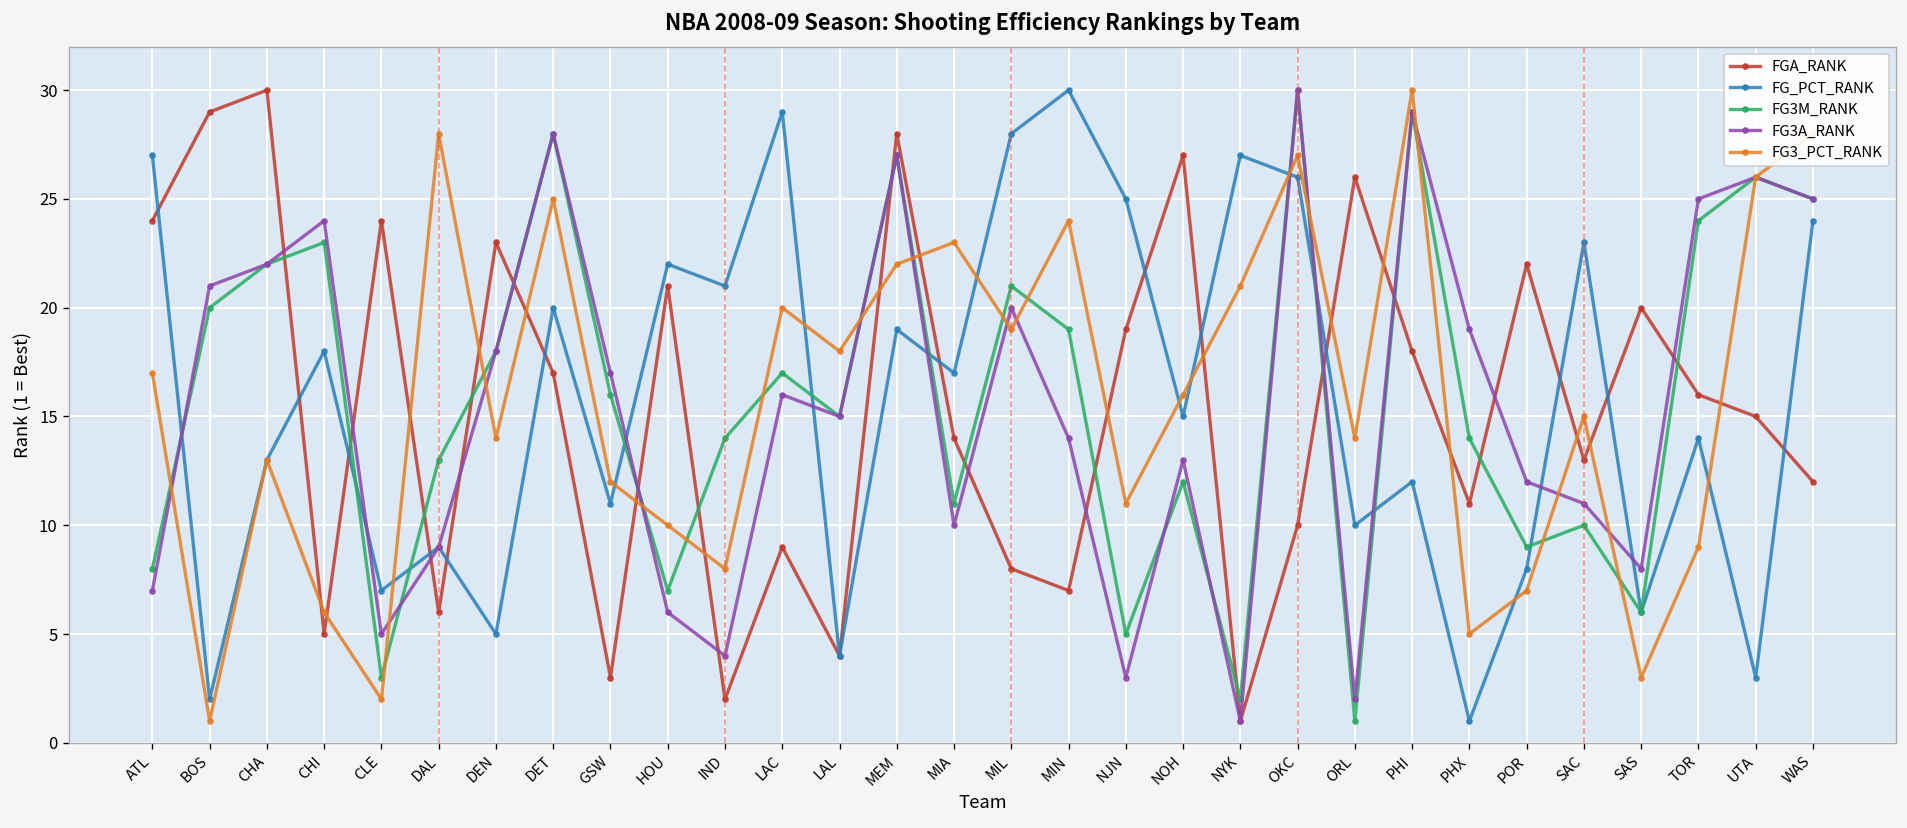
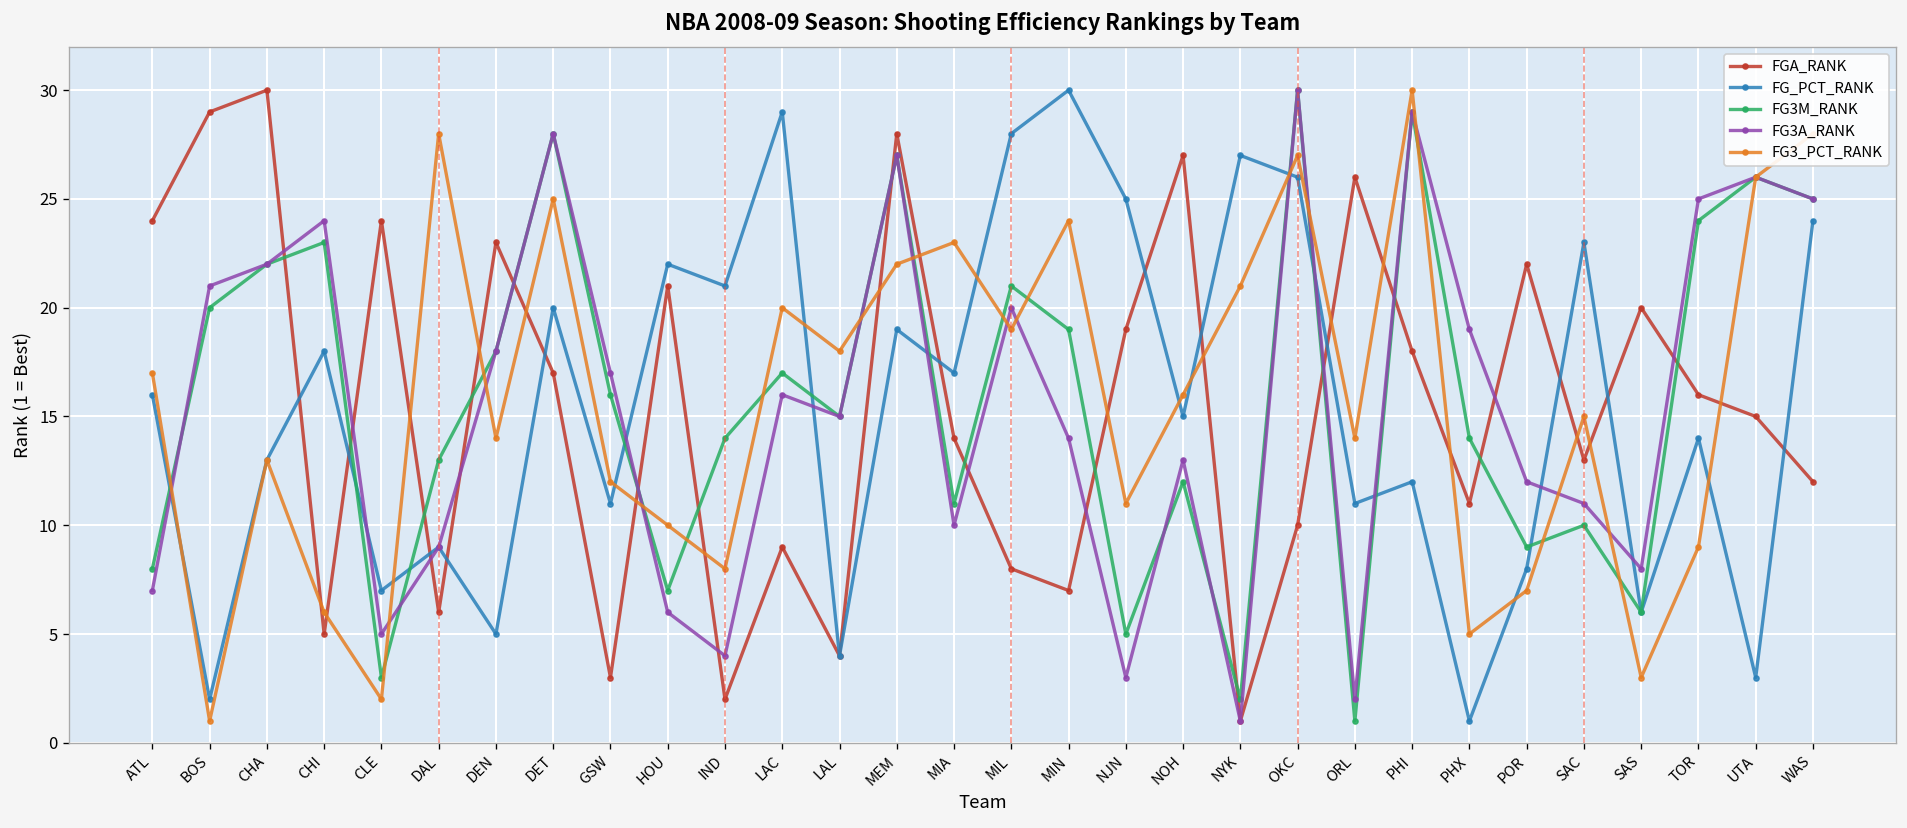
  {
    "FGA_RANK": {
      "ATL": 24,
      "BOS": 29,
      "CHA": 30,
      "CHI": 5,
      "CLE": 24,
      "DAL": 6,
      "DEN": 23,
      "DET": 17,
      "GSW": 3,
      "HOU": 21,
      "IND": 2,
      "LAC": 9,
      "MEM": 28,
      "MIA": 14,
      "MIL": 8,
      "MIN": 7,
      "NJN": 19,
      "NOH": 27,
      "OKC": 10,
      "ORL": 26,
      "PHI": 18,
      "PHX": 11,
      "POR": 22,
      "SAC": 13,
      "SAS": 20,
      "TOR": 16,
      "UTA": 15,
      "WAS": 12
    },
    "FG_PCT_RANK": {
-     "ATL": 27,
+     "ATL": 16,
      "BOS": 2,
      "CHI": 18,
      "CLE": 7,
      "DEN": 5,
      "DET": 20,
      "GSW": 11,
      "HOU": 22,
      "IND": 21,
      "LAC": 29,
      "MEM": 19,
      "MIA": 17,
      "MIL": 28,
      "MIN": 30,
      "NJN": 25,
      "NOH": 15,
      "NYK": 27,
      "OKC": 26,
-     "ORL": 10,
+     "ORL": 11,
      "PHI": 12,
      "PHX": 1,
      "POR": 8,
      "SAC": 23,
      "TOR": 14,
      "UTA": 3,
      "WAS": 24
    },
    "FG3M_RANK": {
      "ATL": 8,
      "BOS": 20,
      "CHI": 23,
      "CLE": 3,
      "DAL": 13,
      "GSW": 16,
      "HOU": 7,
      "IND": 14,
      "LAC": 17,
      "MIA": 11,
      "MIL": 21,
      "MIN": 19,
      "NJN": 5,
      "NOH": 12,
      "NYK": 2,
      "ORL": 1,
      "PHX": 14,
      "POR": 9,
      "SAC": 10,
      "TOR": 24
    },
    "FG3A_RANK": {
      "ATL": 7,
      "BOS": 21,
      "CHI": 24,
      "CLE": 5,
      "GSW": 17,
      "HOU": 6,
      "IND": 4,
      "LAC": 16,
      "MIA": 10,
      "MIL": 20,
      "MIN": 14,
      "NJN": 3,
      "NOH": 13,
      "ORL": 2,
      "PHX": 19,
      "POR": 12,
      "SAC": 11,
      "SAS": 8,
      "TOR": 25
    },
    "FG3_PCT_RANK": {
      "ATL": 17,
      "BOS": 1,
      "CHI": 6,
      "CLE": 2,
      "DAL": 28,
      "DEN": 14,
      "DET": 25,
      "GSW": 12,
      "HOU": 10,
      "IND": 8,
      "LAC": 20,
      "LAL": 18,
      "MEM": 22,
      "MIA": 23,
      "MIL": 19,
      "MIN": 24,
      "NJN": 11,
      "NOH": 16,
      "NYK": 21,
      "OKC": 27,
      "ORL": 14,
      "PHI": 30,
      "PHX": 5,
      "POR": 7,
      "SAC": 15,
      "SAS": 3,
      "TOR": 9
    }
  }
